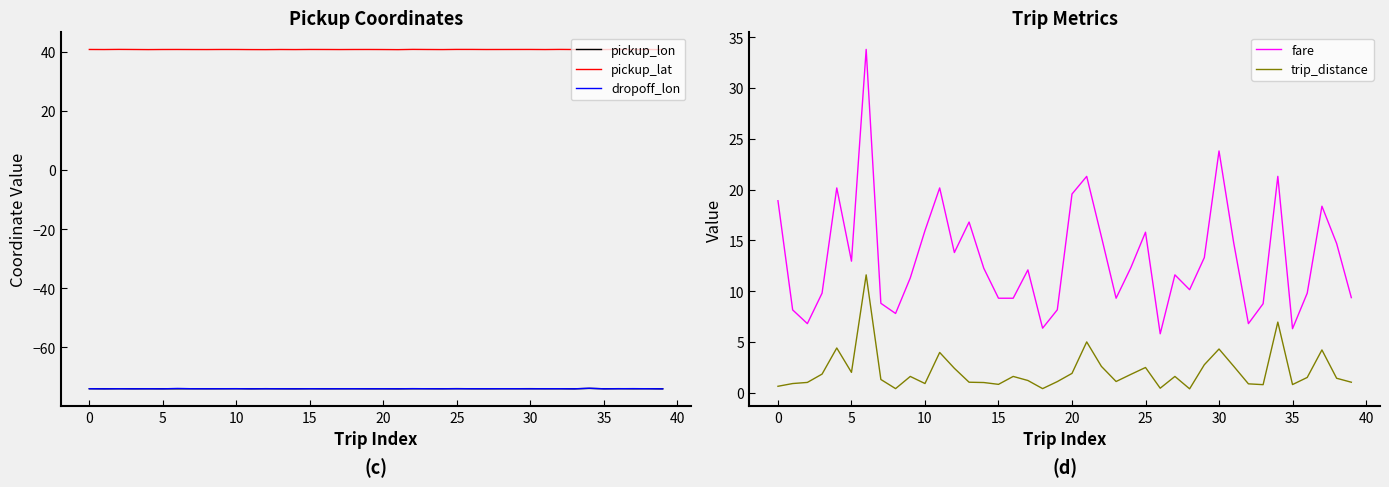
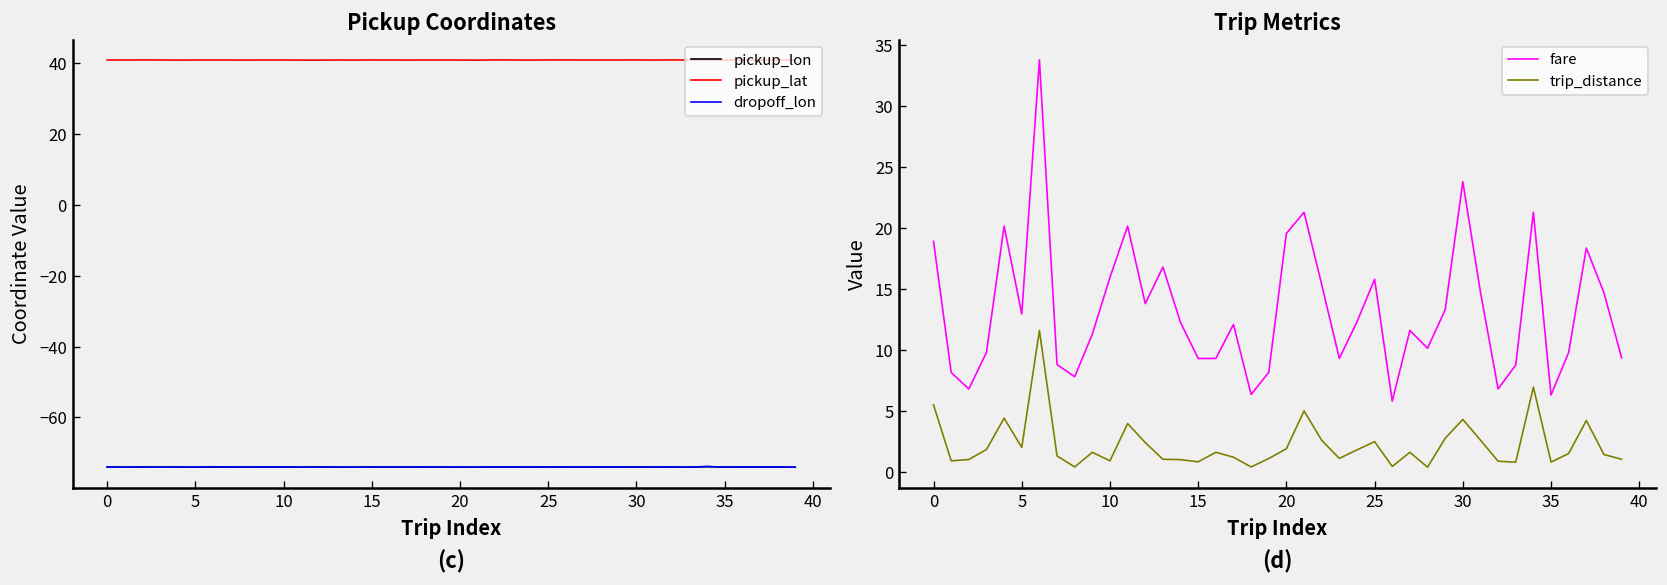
  {
    "Pickup Coordinates": {
      "pickup_lat": {
        "0": 41
      }
    },
    "Trip Metrics": {
      "fare": {
        "0": 18.9
      },
      "trip_distance": {
-       "0": 0.6
+       "0": 5.5
      }
    }
  }
